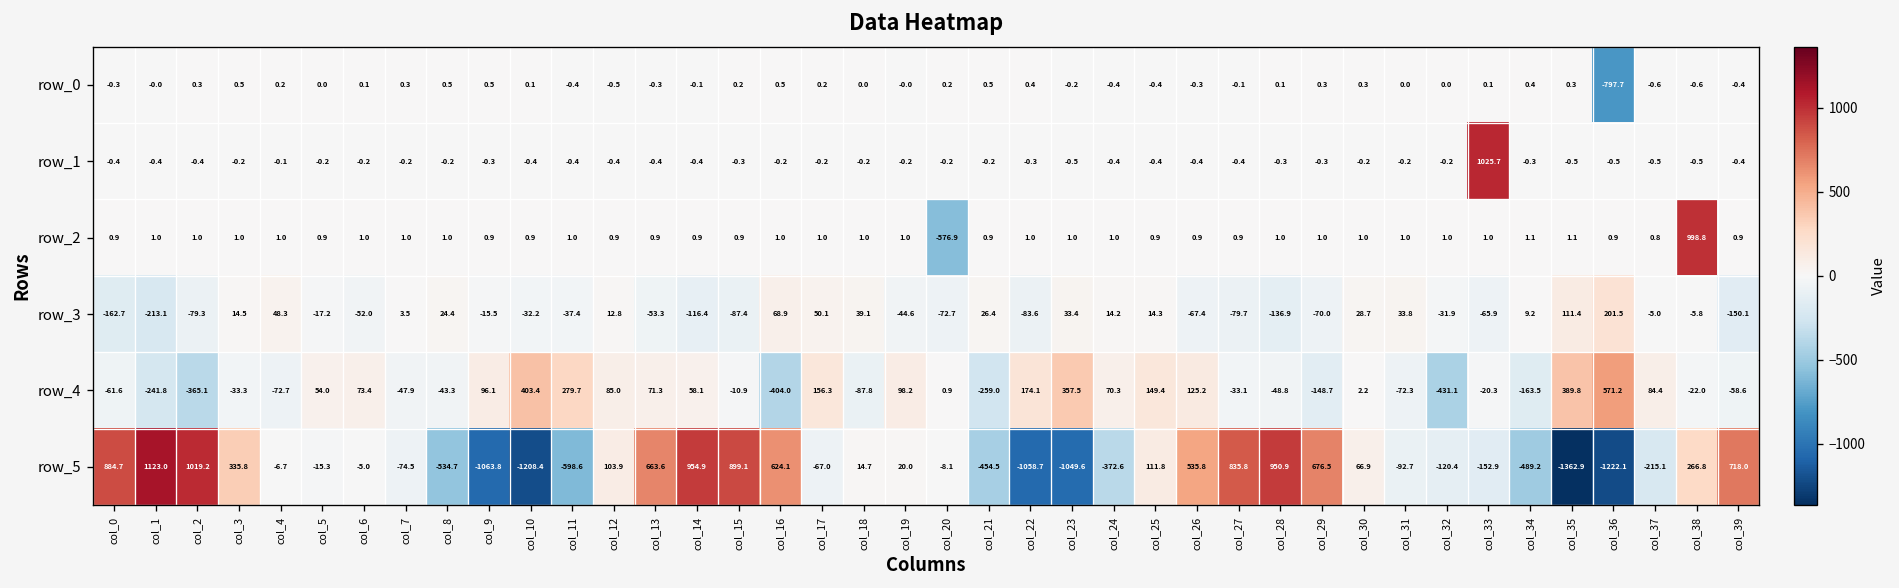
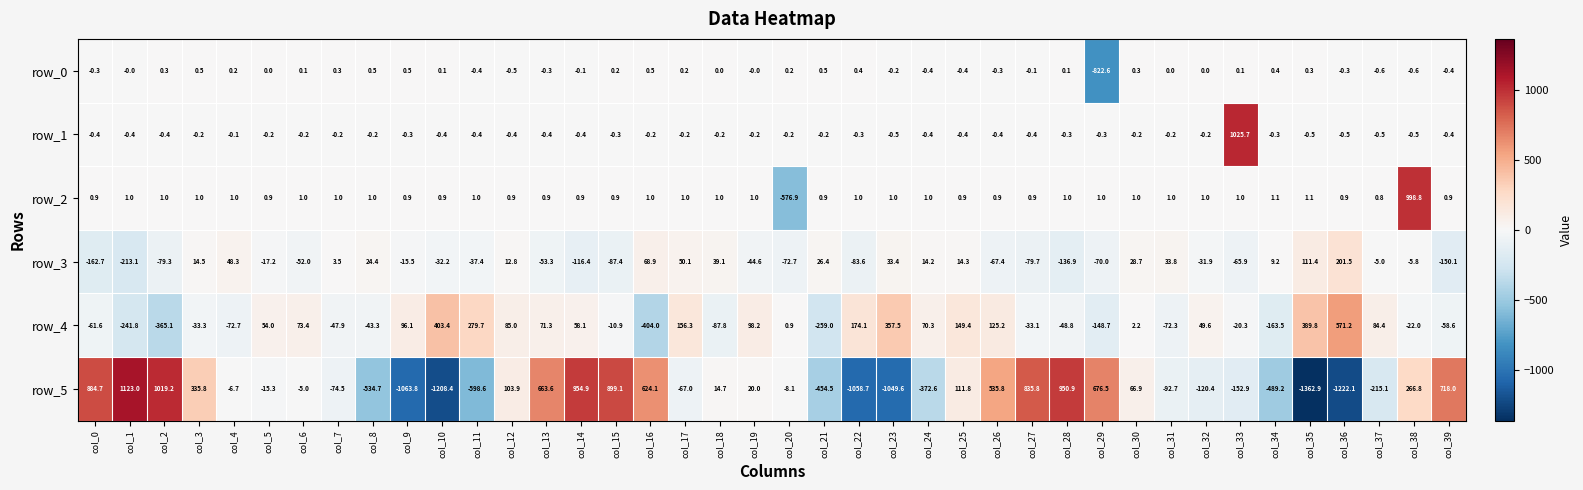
  {
    "row_0": {
      "col_0": -0.3,
      "col_1": -0.0,
      "col_2": 0.3,
      "col_3": 0.5,
      "col_4": 0.2,
      "col_5": 0.0,
      "col_6": 0.1,
      "col_7": 0.3,
      "col_8": 0.5,
      "col_9": 0.5,
      "col_10": 0.1,
      "col_11": -0.4,
      "col_12": -0.5,
      "col_13": -0.3,
      "col_14": -0.1,
      "col_15": 0.2,
      "col_16": 0.5,
      "col_17": 0.2,
      "col_18": 0.0,
      "col_19": -0.0,
      "col_20": 0.2,
      "col_21": 0.5,
      "col_22": 0.4,
      "col_23": -0.2,
      "col_24": -0.4,
      "col_25": -0.4,
      "col_26": -0.3,
      "col_27": -0.1,
      "col_28": 0.1,
-     "col_29": 0.3,
+     "col_29": -822.6,
      "col_30": 0.3,
      "col_31": 0.0,
      "col_32": 0.0,
      "col_33": 0.1,
      "col_34": 0.4,
      "col_35": 0.3,
-     "col_36": -797.7,
+     "col_36": -0.3,
      "col_37": -0.6,
      "col_38": -0.6,
      "col_39": -0.4
    },
    "row_4": {
      "col_0": -61.6,
      "col_1": -241.8,
      "col_2": -365.1,
      "col_3": -33.3,
      "col_4": -72.7,
      "col_5": 54.0,
      "col_6": 73.4,
      "col_7": -47.9,
      "col_8": -43.3,
      "col_9": 96.1,
      "col_10": 403.4,
      "col_11": 279.7,
      "col_12": 85.0,
      "col_13": 71.3,
      "col_14": 58.1,
      "col_15": -10.9,
      "col_16": -404.0,
      "col_17": 156.3,
      "col_18": -87.8,
      "col_19": 98.2,
      "col_20": 0.9,
      "col_21": -259.0,
      "col_22": 174.1,
      "col_23": 357.5,
      "col_24": 70.3,
      "col_25": 149.4,
      "col_26": 125.2,
      "col_27": -33.1,
      "col_28": -48.8,
      "col_29": -148.7,
      "col_30": 2.2,
      "col_31": -72.3,
-     "col_32": -431.1,
+     "col_32": 49.6,
      "col_33": -20.3,
      "col_34": -163.5,
      "col_35": 389.8,
      "col_36": 571.2,
      "col_37": 84.4,
      "col_38": -22.0,
      "col_39": -58.6
    }
  }
